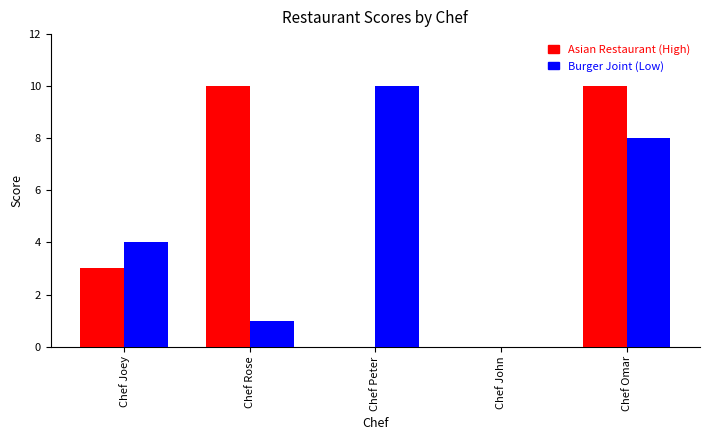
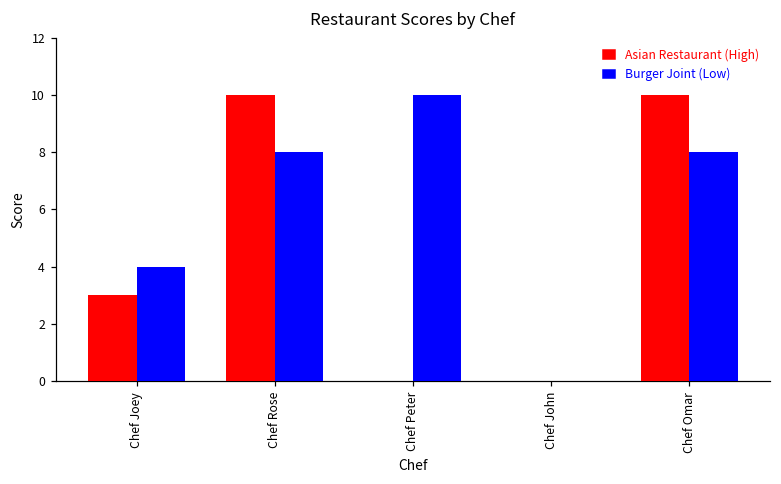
  {
    "Asian Restaurant (High)": {
      "Chef Joey": 3,
      "Chef Rose": 10,
      "Chef Peter": 0,
      "Chef John": 0,
      "Chef Omar": 10
    },
    "Burger Joint (Low)": {
      "Chef Joey": 4,
-     "Chef Rose": 1,
+     "Chef Rose": 8,
      "Chef Peter": 10,
      "Chef John": 0,
      "Chef Omar": 8
    }
  }
